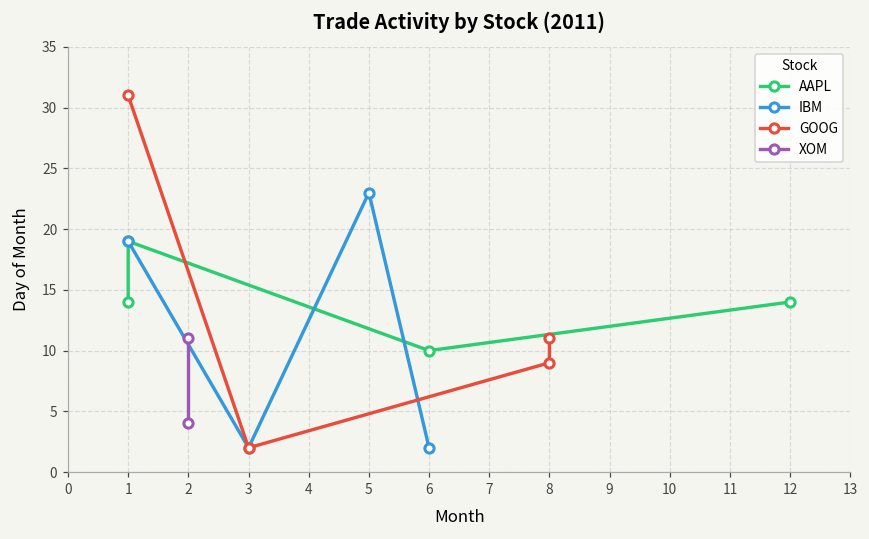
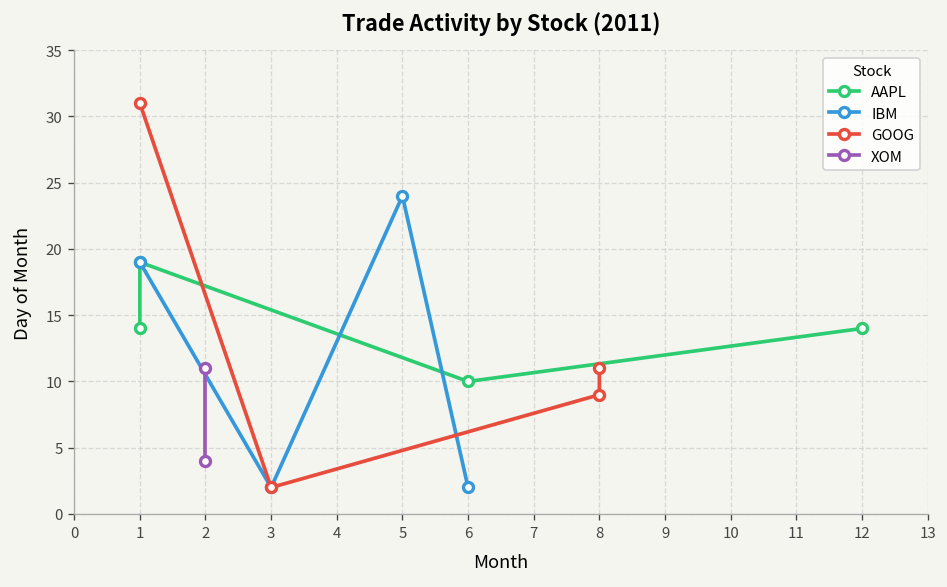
  {
    "IBM": {
-     "5": 23,
+     "5": 24,
      "6": 2
    }
  }
